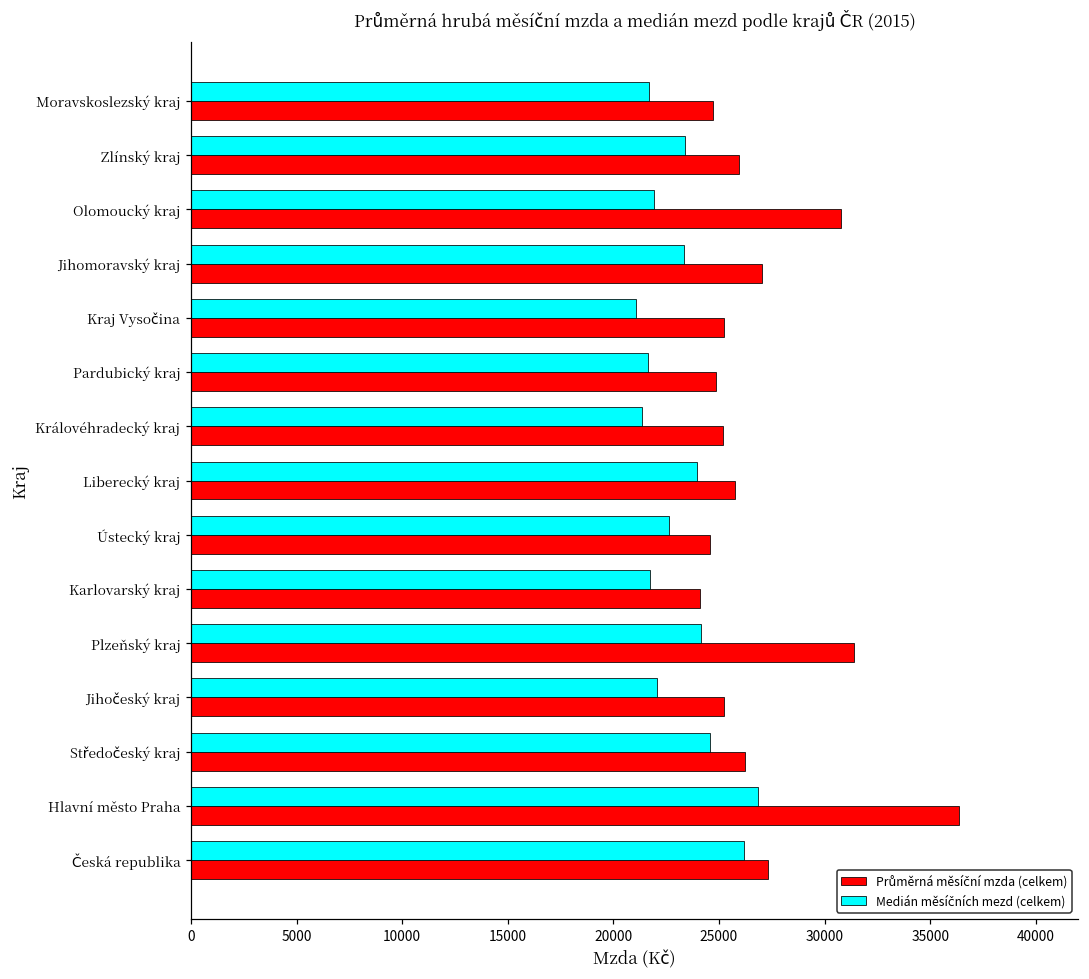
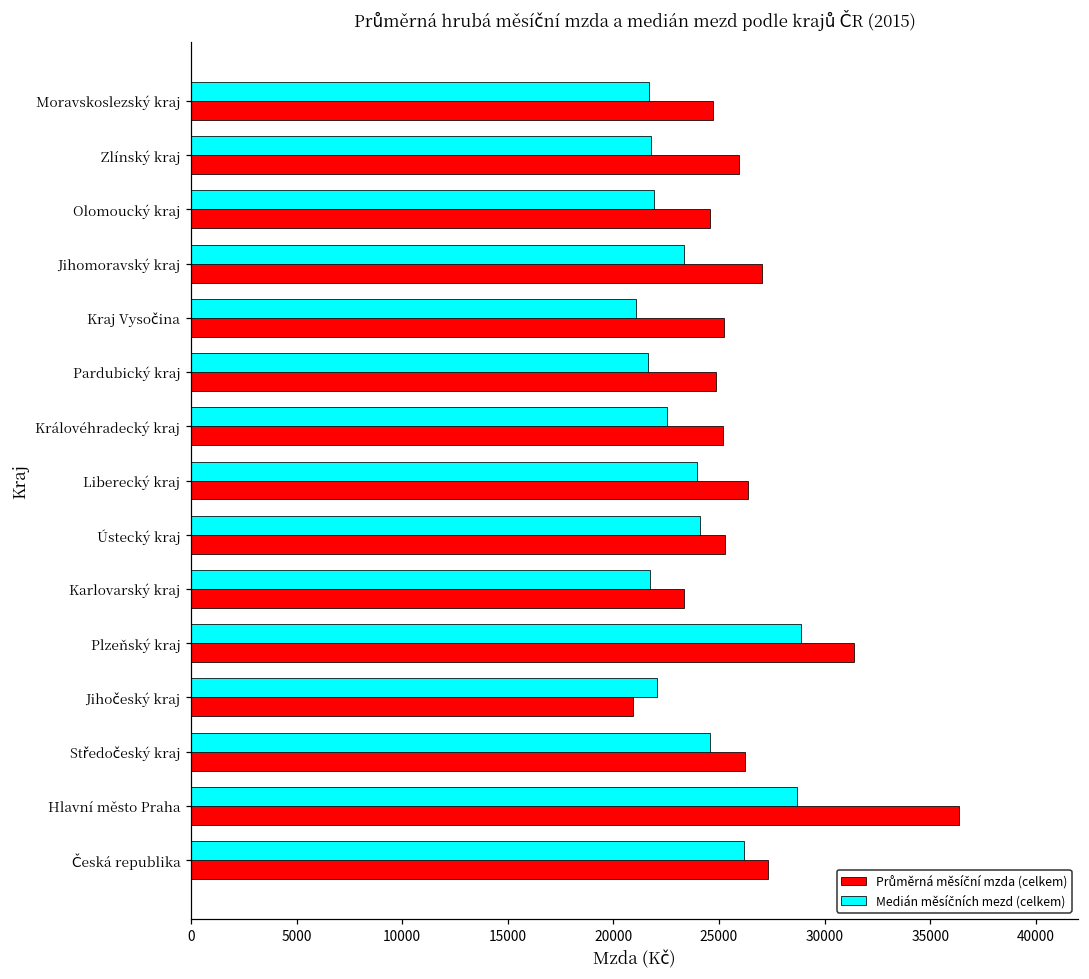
  {
    "Průměrná měsíční mzda (celkem)": {
      "Moravskoslezský kraj": 24700,
      "Zlínský kraj": 25900,
-     "Olomoucký kraj": 30800,
+     "Olomoucký kraj": 24600,
      "Jihomoravský kraj": 27100,
      "Kraj Vysočina": 25300,
      "Pardubický kraj": 24900,
      "Královéhradecký kraj": 25200,
-     "Liberecký kraj": 25800,
-     "Ústecký kraj": 24600,
-     "Karlovarský kraj": 24100,
+     "Liberecký kraj": 26400,
+     "Ústecký kraj": 25300,
+     "Karlovarský kraj": 23400,
      "Plzeňský kraj": 31400,
-     "Jihočeský kraj": 25200,
+     "Jihočeský kraj": 20900,
      "Středočeský kraj": 26200,
      "Hlavní město Praha": 36400,
      "Česká republika": 27300
    },
    "Medián měsíčních mezd (celkem)": {
      "Moravskoslezský kraj": 21700,
-     "Zlínský kraj": 23400,
+     "Zlínský kraj": 21800,
      "Olomoucký kraj": 21900,
      "Jihomoravský kraj": 23300,
      "Kraj Vysočina": 21100,
      "Pardubický kraj": 21600,
-     "Královéhradecký kraj": 21400,
+     "Královéhradecký kraj": 22500,
      "Liberecký kraj": 23900,
-     "Ústecký kraj": 22600,
+     "Ústecký kraj": 24100,
      "Karlovarský kraj": 21700,
-     "Plzeňský kraj": 24100,
+     "Plzeňský kraj": 28900,
      "Jihočeský kraj": 22100,
      "Středočeský kraj": 24600,
-     "Hlavní město Praha": 26800,
+     "Hlavní město Praha": 28700,
      "Česká republika": 26200
    }
  }
